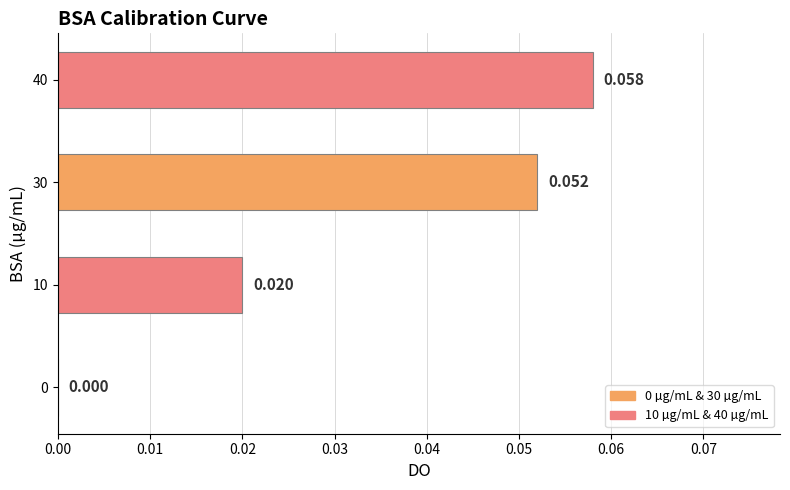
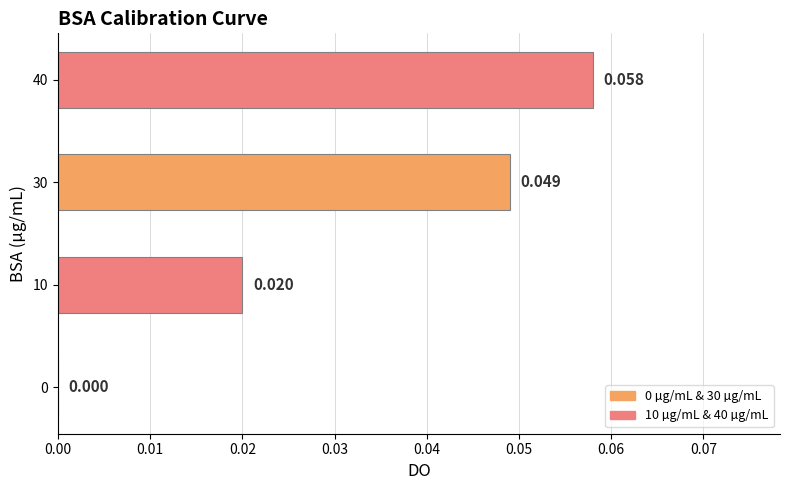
  {
    "40": 0.058,
-   "30": 0.052,
+   "30": 0.049,
    "10": 0.020,
    "0": 0.000
  }
